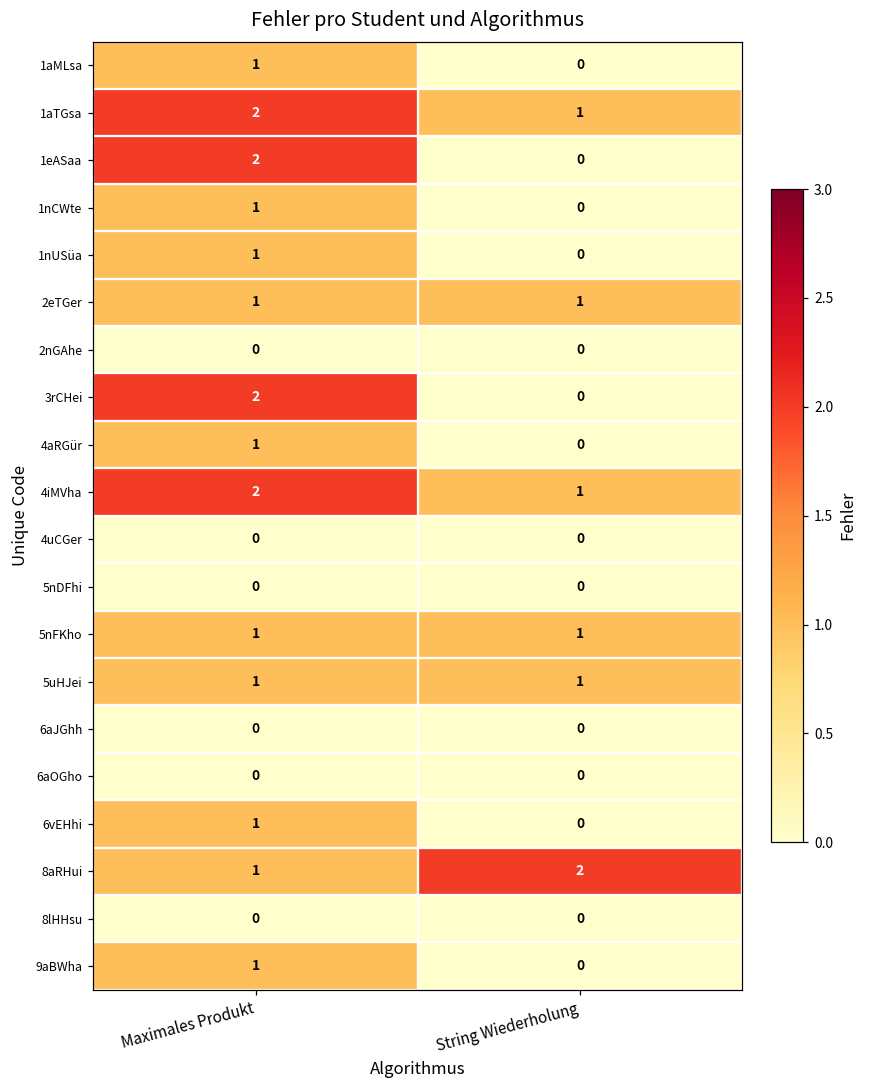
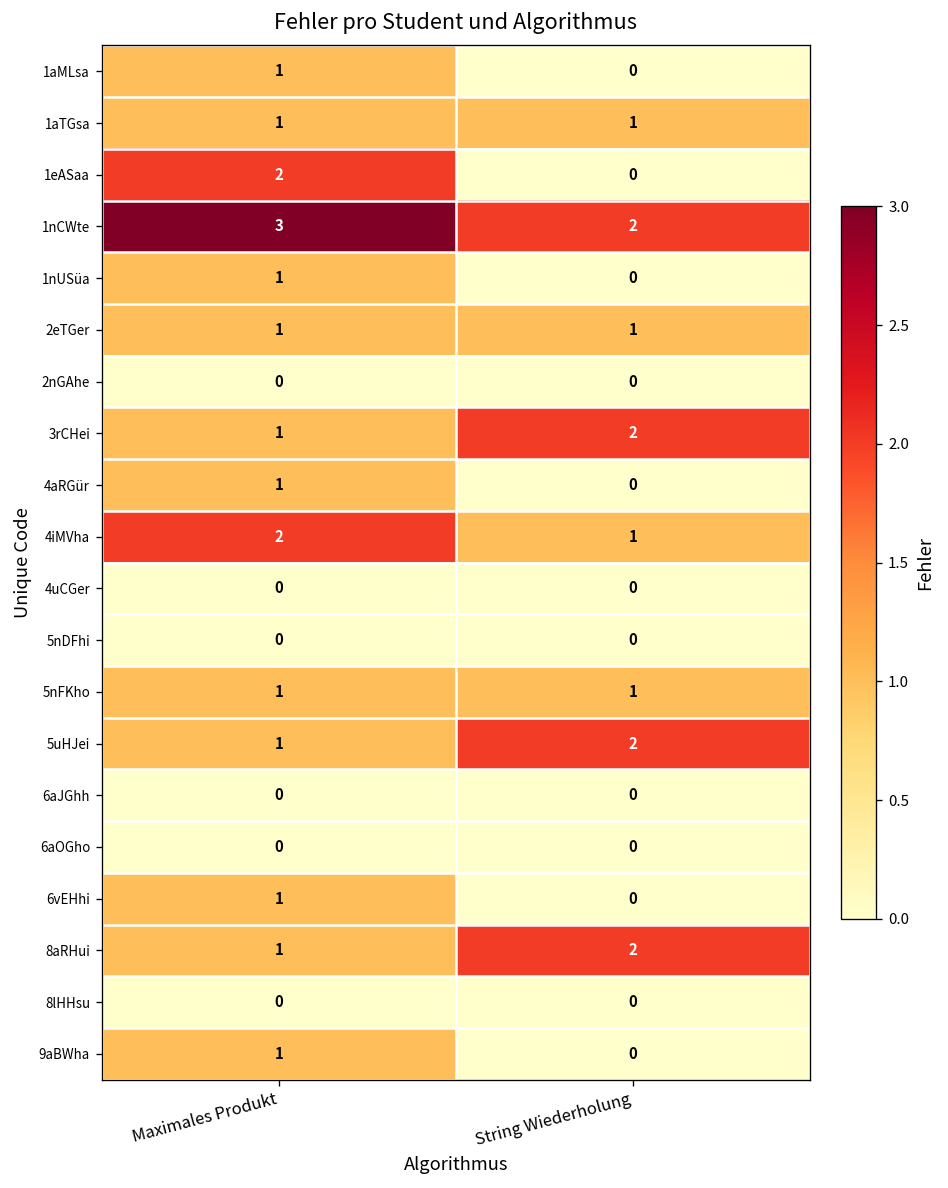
  {
    "1aMLsa": {
      "Maximales Produkt": 1,
      "String Wiederholung": 0
    },
    "1aTGsa": {
-     "Maximales Produkt": 2,
+     "Maximales Produkt": 1,
      "String Wiederholung": 1
    },
    "1eASaa": {
      "Maximales Produkt": 2,
      "String Wiederholung": 0
    },
    "1nCWte": {
-     "Maximales Produkt": 1,
-     "String Wiederholung": 0
+     "Maximales Produkt": 3,
+     "String Wiederholung": 2
    },
    "1nUSüa": {
      "Maximales Produkt": 1,
      "String Wiederholung": 0
    },
    "2eTGer": {
      "Maximales Produkt": 1,
      "String Wiederholung": 1
    },
    "2nGAhe": {
      "Maximales Produkt": 0,
      "String Wiederholung": 0
    },
    "3rCHei": {
-     "Maximales Produkt": 2,
-     "String Wiederholung": 0
+     "Maximales Produkt": 1,
+     "String Wiederholung": 2
    },
    "4aRGür": {
      "Maximales Produkt": 1,
      "String Wiederholung": 0
    },
    "4iMVha": {
      "Maximales Produkt": 2,
      "String Wiederholung": 1
    },
    "4uCGer": {
      "Maximales Produkt": 0,
      "String Wiederholung": 0
    },
    "5nDFhi": {
      "Maximales Produkt": 0,
      "String Wiederholung": 0
    },
    "5nFKho": {
      "Maximales Produkt": 1,
      "String Wiederholung": 1
    },
    "5uHJei": {
      "Maximales Produkt": 1,
-     "String Wiederholung": 1
+     "String Wiederholung": 2
    },
    "6aJGhh": {
      "Maximales Produkt": 0,
      "String Wiederholung": 0
    },
    "6aOGho": {
      "Maximales Produkt": 0,
      "String Wiederholung": 0
    },
    "6vEHhi": {
      "Maximales Produkt": 1,
      "String Wiederholung": 0
    },
    "8aRHui": {
      "Maximales Produkt": 1,
      "String Wiederholung": 2
    },
    "8lHHsu": {
      "Maximales Produkt": 0,
      "String Wiederholung": 0
    },
    "9aBWha": {
      "Maximales Produkt": 1,
      "String Wiederholung": 0
    }
  }
